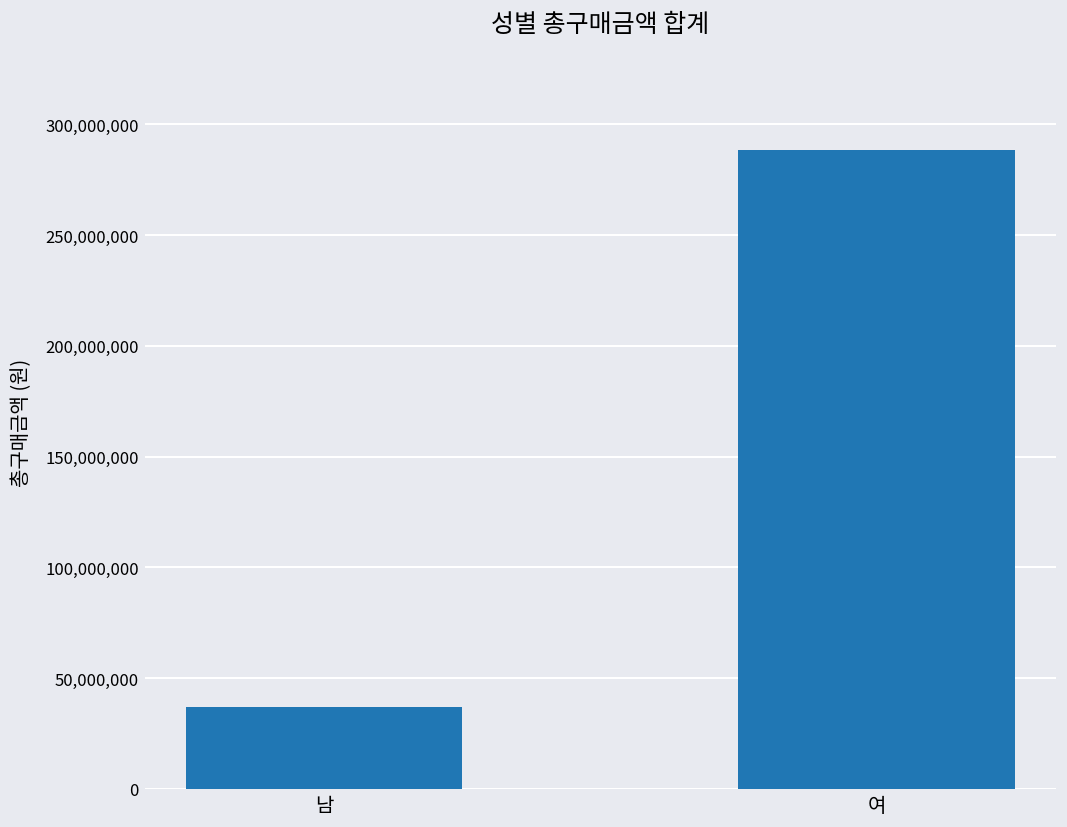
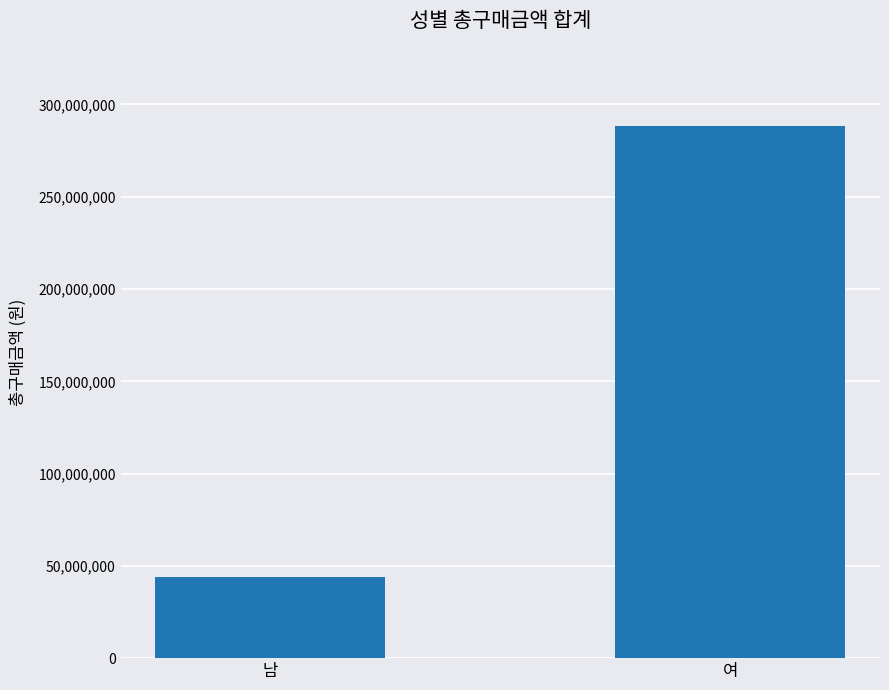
  {
-   "남": "37,000,000",
+   "남": "44,000,000",
    "여": "288,000,000"
  }
